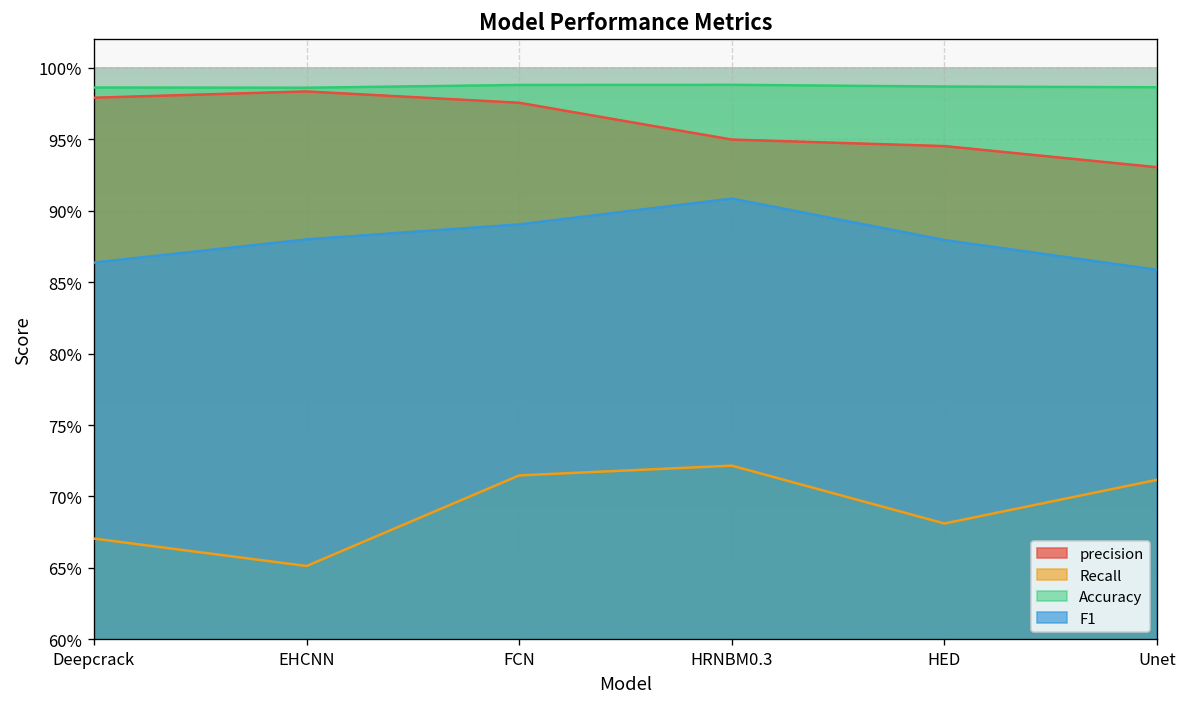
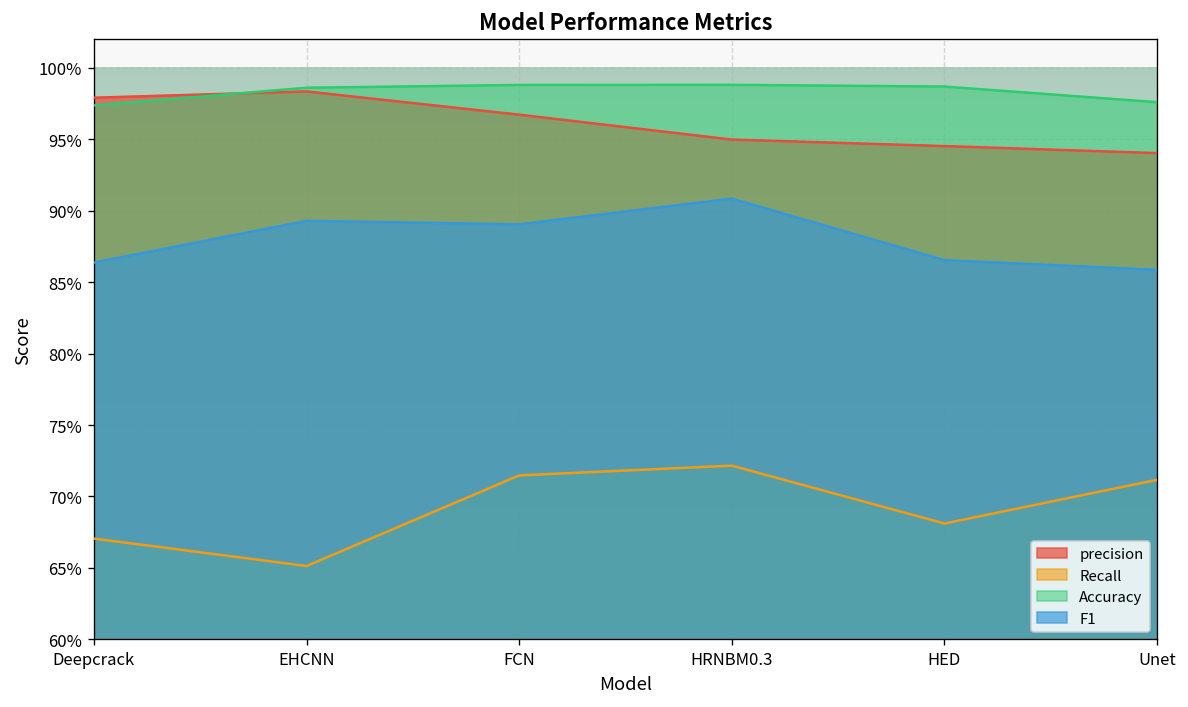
  {
    "precision": {
      "Deepcrack": "97.9%",
      "EHCNN": "98.3%",
-     "FCN": "97.5%",
+     "FCN": "96.7%",
      "HRNBM0.3": "95.0%",
      "HED": "94.5%",
-     "Unet": "93.0%"
+     "Unet": "94.0%"
    },
    "Recall": {
      "Deepcrack": "67.1%",
      "EHCNN": "65.1%",
      "FCN": "71.5%",
      "HRNBM0.3": "72.2%",
      "HED": "68.1%",
      "Unet": "71.2%"
    },
    "Accuracy": {
-     "Deepcrack": "98.6%",
+     "Deepcrack": "97.4%",
      "EHCNN": "98.6%",
      "FCN": "98.8%",
      "HRNBM0.3": "98.8%",
      "HED": "98.7%",
-     "Unet": "98.6%"
+     "Unet": "97.6%"
    },
    "F1": {
      "Deepcrack": "86.4%",
-     "EHCNN": "88.0%",
+     "EHCNN": "89.3%",
      "FCN": "89.0%",
      "HRNBM0.3": "90.8%",
-     "HED": "87.9%",
+     "HED": "86.5%",
      "Unet": "85.9%"
    }
  }
